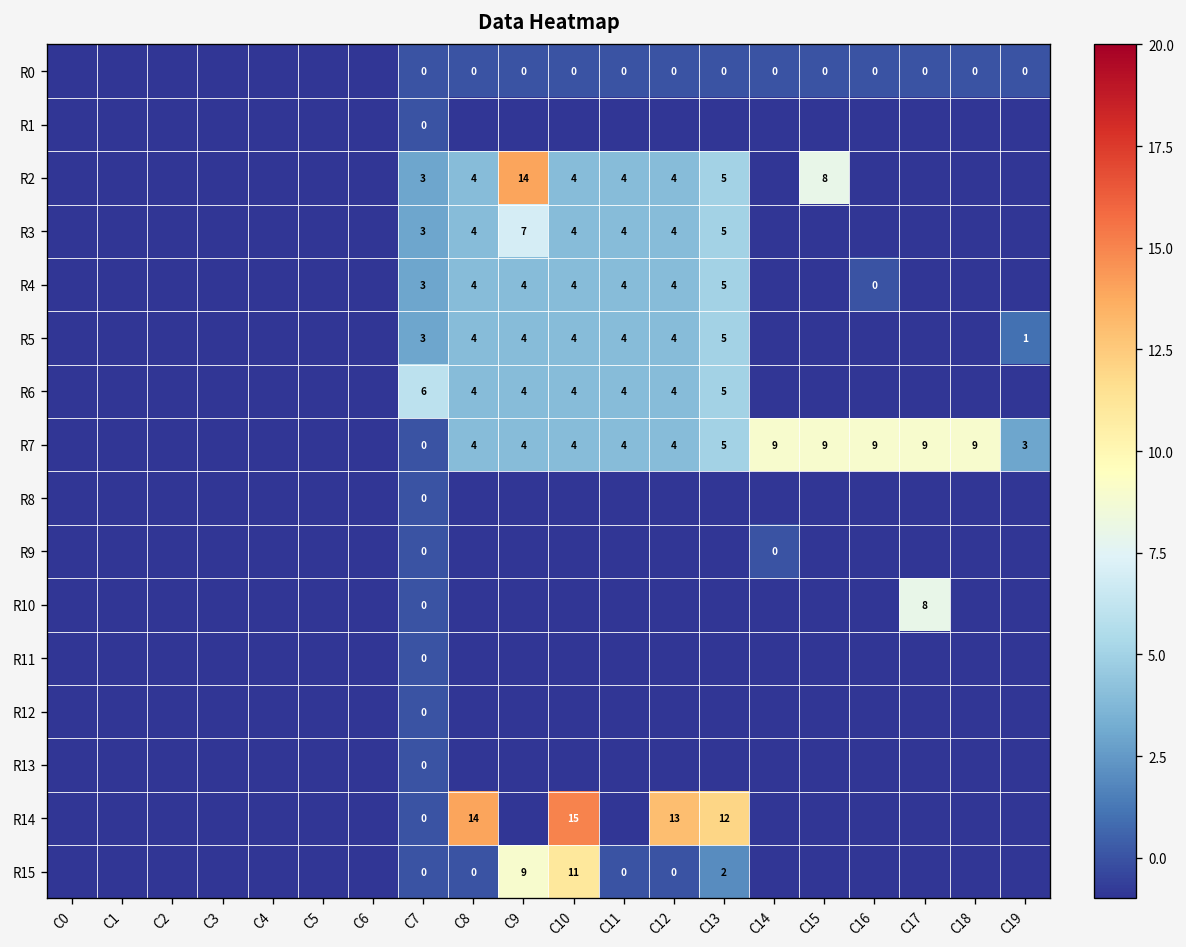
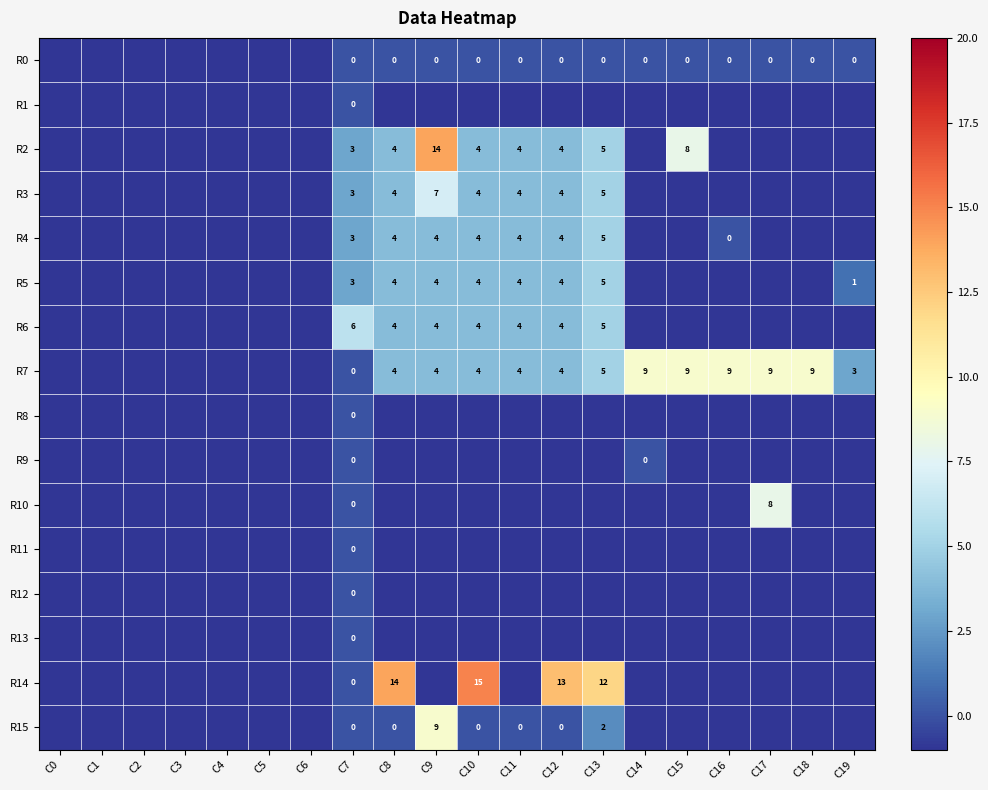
  {
    "R0": {
      "C7": 0,
      "C8": 0,
      "C9": 0,
      "C10": 0,
      "C11": 0,
      "C12": 0,
      "C13": 0,
      "C14": 0,
      "C15": 0,
      "C16": 0,
      "C17": 0,
      "C18": 0,
      "C19": 0
    },
    "R1": {
      "C7": 0
    },
    "R2": {
      "C7": 3,
      "C8": 4,
      "C9": 14,
      "C10": 4,
      "C11": 4,
      "C12": 4,
      "C13": 5,
      "C15": 8
    },
    "R3": {
      "C7": 3,
      "C8": 4,
      "C9": 7,
      "C10": 4,
      "C11": 4,
      "C12": 4,
      "C13": 5
    },
    "R4": {
      "C7": 3,
      "C8": 4,
      "C9": 4,
      "C10": 4,
      "C11": 4,
      "C12": 4,
      "C13": 5,
      "C16": 0
    },
    "R5": {
      "C7": 3,
      "C8": 4,
      "C9": 4,
      "C10": 4,
      "C11": 4,
      "C12": 4,
      "C13": 5,
      "C19": 1
    },
    "R6": {
      "C7": 6,
      "C8": 4,
      "C9": 4,
      "C10": 4,
      "C11": 4,
      "C12": 4,
      "C13": 5
    },
    "R7": {
      "C7": 0,
      "C8": 4,
      "C9": 4,
      "C10": 4,
      "C11": 4,
      "C12": 4,
      "C13": 5,
      "C14": 9,
      "C15": 9,
      "C16": 9,
      "C17": 9,
      "C18": 9,
      "C19": 3
    },
    "R8": {
      "C7": 0
    },
    "R9": {
      "C7": 0,
      "C14": 0
    },
    "R10": {
      "C7": 0,
      "C17": 8
    },
    "R11": {
      "C7": 0
    },
    "R12": {
      "C7": 0
    },
    "R13": {
      "C7": 0
    },
    "R14": {
      "C7": 0,
      "C8": 14,
      "C10": 15,
      "C12": 13,
      "C13": 12
    },
    "R15": {
      "C7": 0,
      "C8": 0,
      "C9": 9,
-     "C10": 11,
+     "C10": 0,
      "C11": 0,
      "C12": 0,
      "C13": 2
    }
  }
